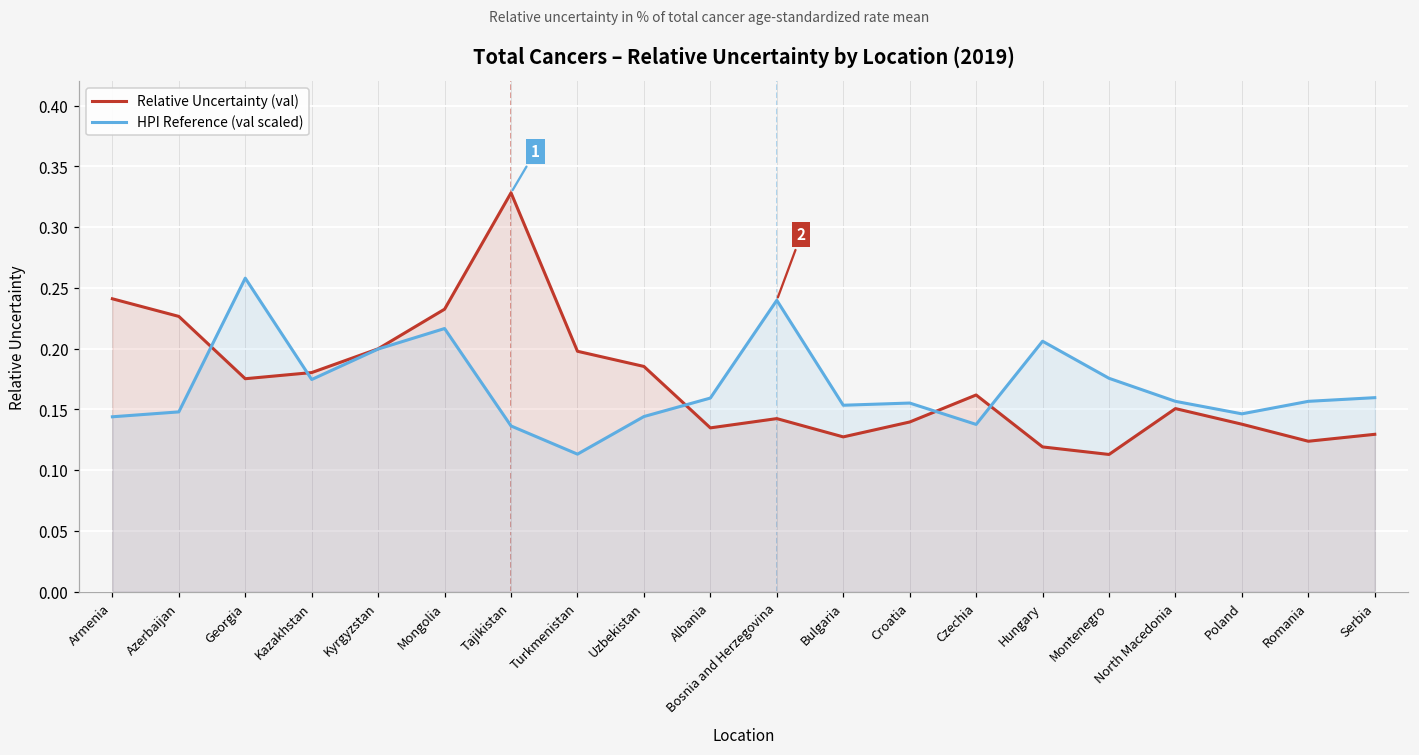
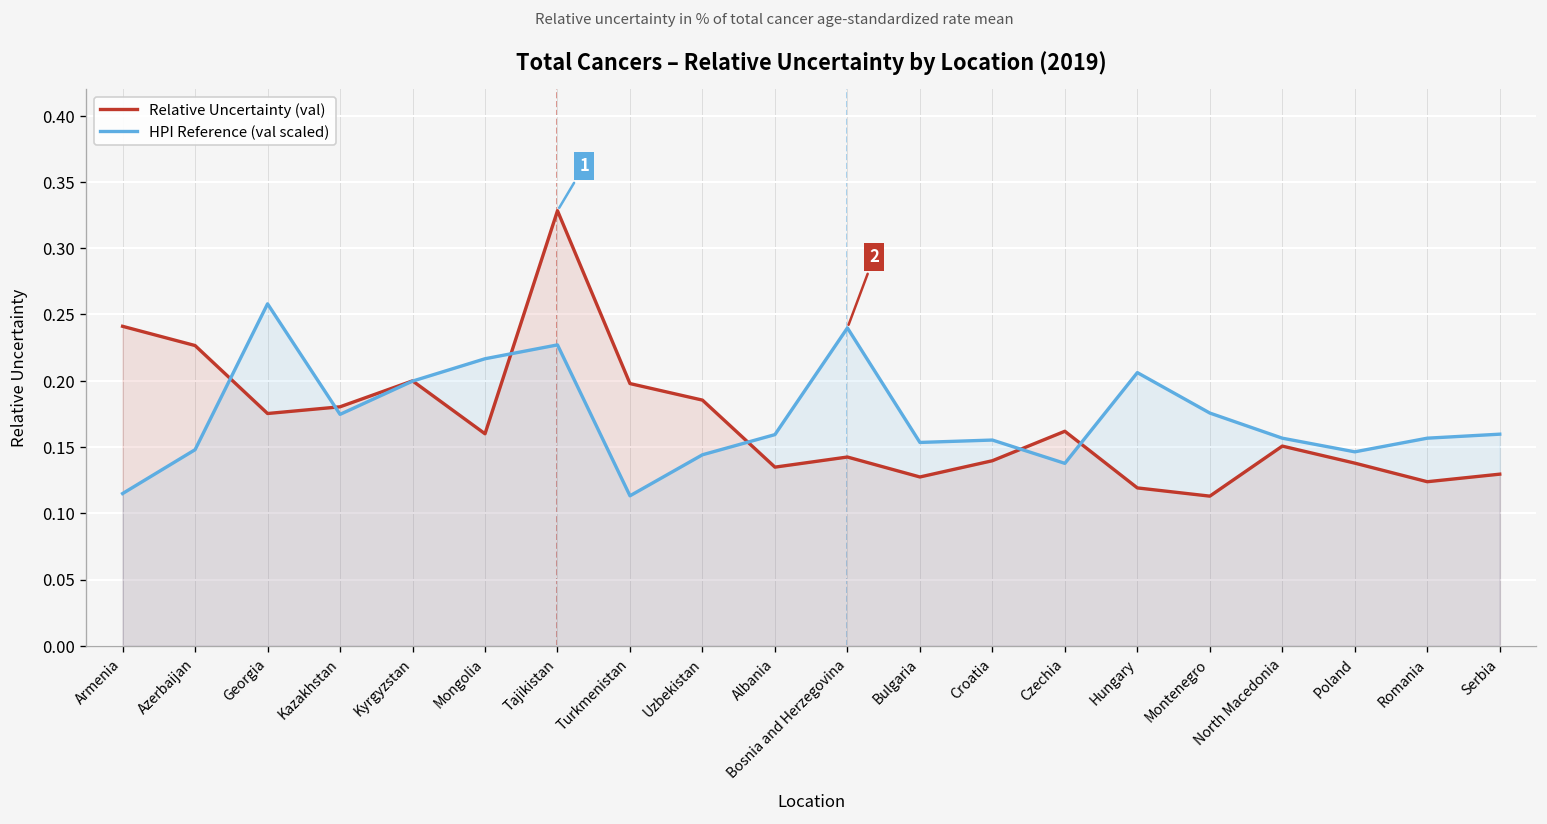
  {
    "Relative Uncertainty (val)": {
      "Armenia": 0.241,
      "Azerbaijan": 0.227,
      "Georgia": 0.175,
      "Kazakhstan": 0.180,
-     "Mongolia": 0.232,
+     "Mongolia": 0.160,
      "Tajikistan": 0.328,
      "Turkmenistan": 0.198,
      "Uzbekistan": 0.185,
      "Albania": 0.135,
      "Bosnia and Herzegovina": 0.142,
      "Bulgaria": 0.127,
      "Croatia": 0.140,
      "Czechia": 0.162,
      "Hungary": 0.119,
      "Montenegro": 0.113,
      "North Macedonia": 0.151,
      "Poland": 0.138,
      "Romania": 0.124,
      "Serbia": 0.130
    },
    "HPI Reference (val scaled)": {
-     "Armenia": 0.144,
+     "Armenia": 0.115,
      "Azerbaijan": 0.148,
      "Georgia": 0.258,
      "Kazakhstan": 0.175,
      "Mongolia": 0.217,
-     "Tajikistan": 0.136,
+     "Tajikistan": 0.227,
      "Turkmenistan": 0.113,
      "Uzbekistan": 0.144,
      "Albania": 0.159,
      "Bosnia and Herzegovina": 0.240,
      "Bulgaria": 0.153,
      "Croatia": 0.155,
      "Czechia": 0.138,
      "Hungary": 0.206,
      "Montenegro": 0.176,
      "North Macedonia": 0.157,
      "Poland": 0.146,
      "Romania": 0.157,
      "Serbia": 0.160
    }
  }
